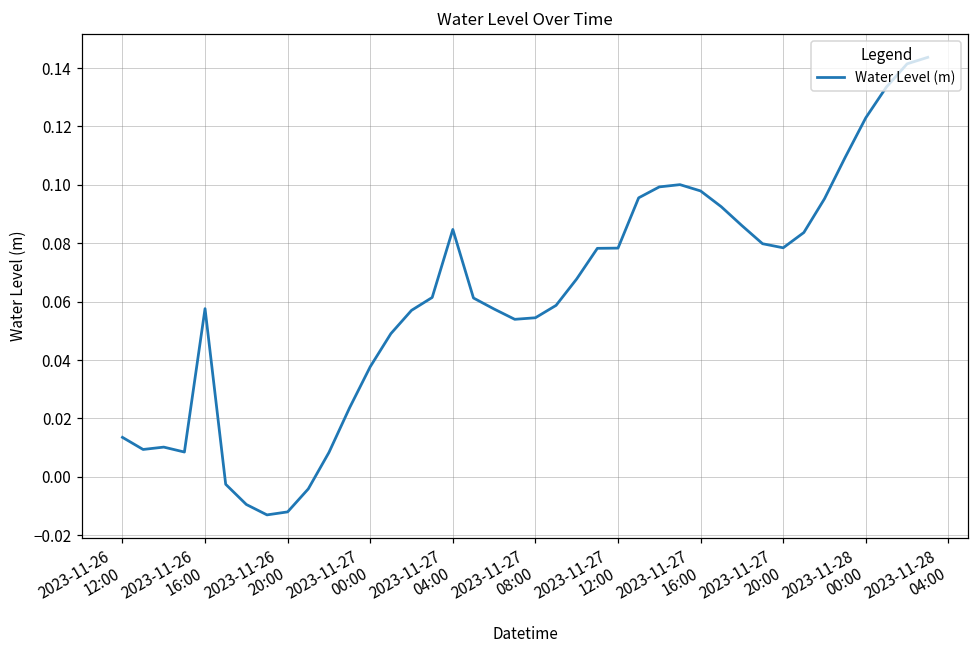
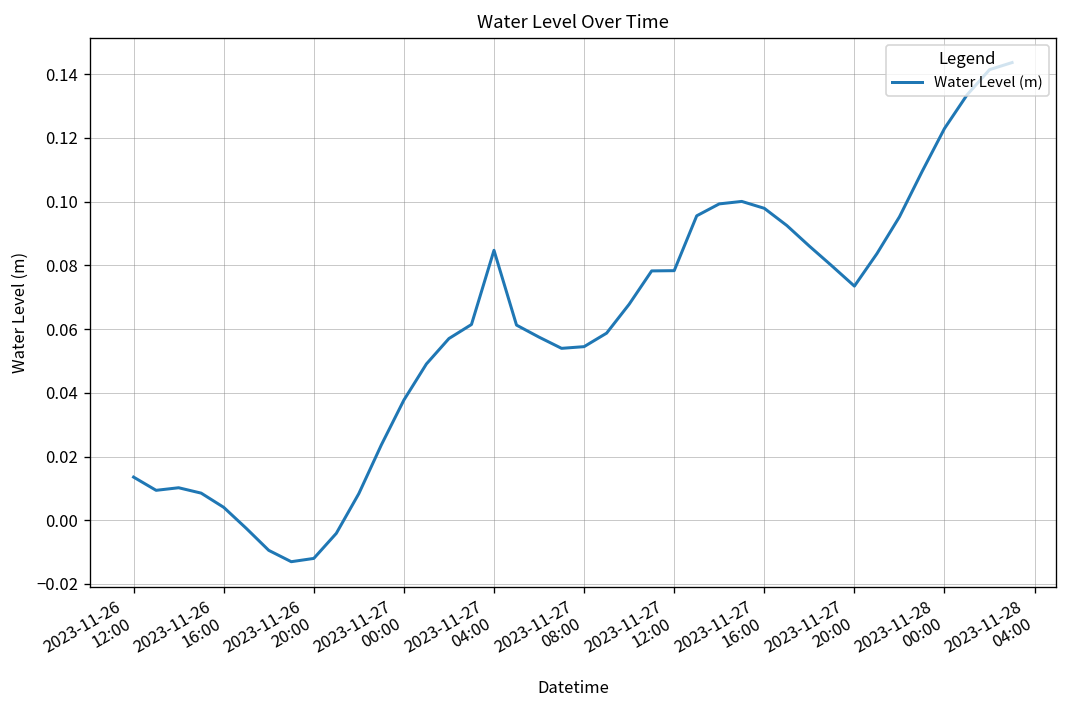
  {
    "2023-11-26 12:00": 0.014,
-   "2023-11-26 16:00": 0.058,
+   "2023-11-26 16:00": 0.004,
    "2023-11-26 20:00": -0.012,
    "2023-11-27 00:00": 0.038,
    "2023-11-27 04:00": 0.085,
    "2023-11-27 08:00": 0.054,
    "2023-11-27 12:00": 0.078,
    "2023-11-27 16:00": 0.098,
-   "2023-11-27 20:00": 0.078,
+   "2023-11-27 20:00": 0.074,
    "2023-11-28 00:00": 0.123
  }
